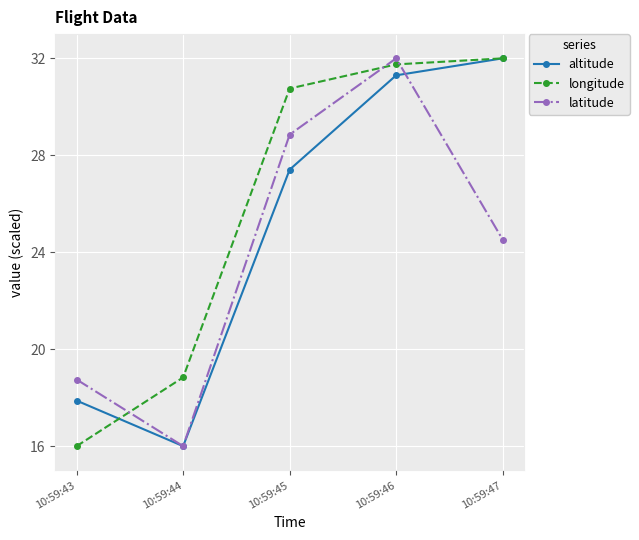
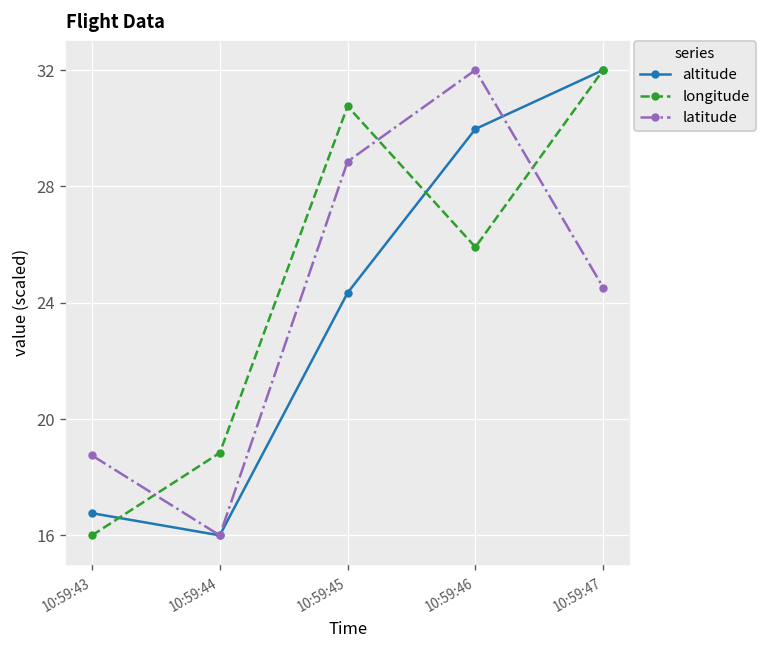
  {
    "altitude": {
-     "10:59:43": 17.9,
-     "10:59:45": 27.4,
-     "10:59:46": 31.3
+     "10:59:43": 16.8,
+     "10:59:45": 24.3,
+     "10:59:46": 30.0
    },
    "longitude": {
      "10:59:43": 16.0,
      "10:59:44": 18.8,
      "10:59:45": 30.8,
-     "10:59:46": 31.8
+     "10:59:46": 25.9
    },
    "latitude": {
      "10:59:43": 18.7,
      "10:59:45": 28.9,
      "10:59:46": 32.0,
      "10:59:47": 24.5
    }
  }
